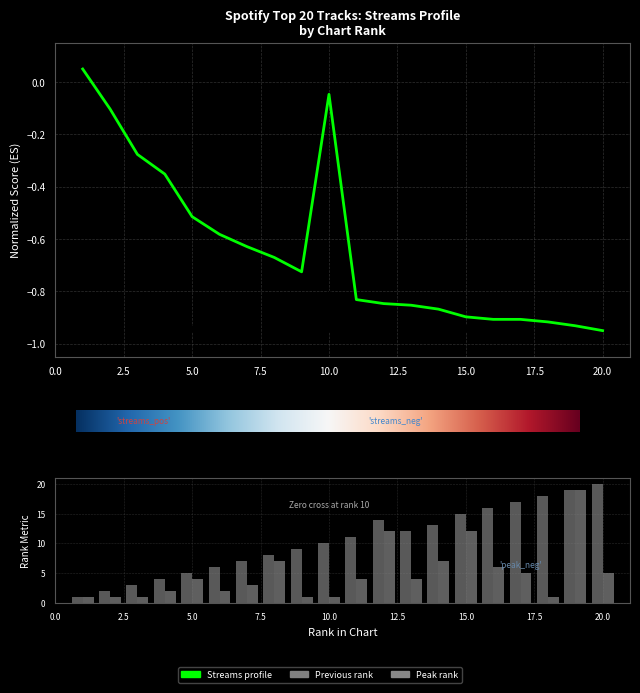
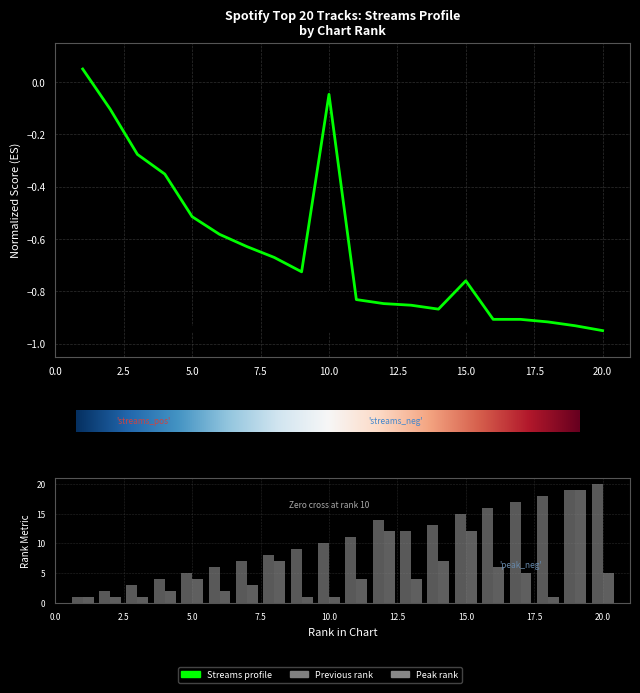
  {
    "Spotify Top 20 Tracks: Streams Profile by Chart Rank": {
      "Streams profile": {
        "5.0": -0.51,
        "10.0": -0.05,
-       "15.0": -0.90
+       "15.0": -0.76
      }
    }
  }
